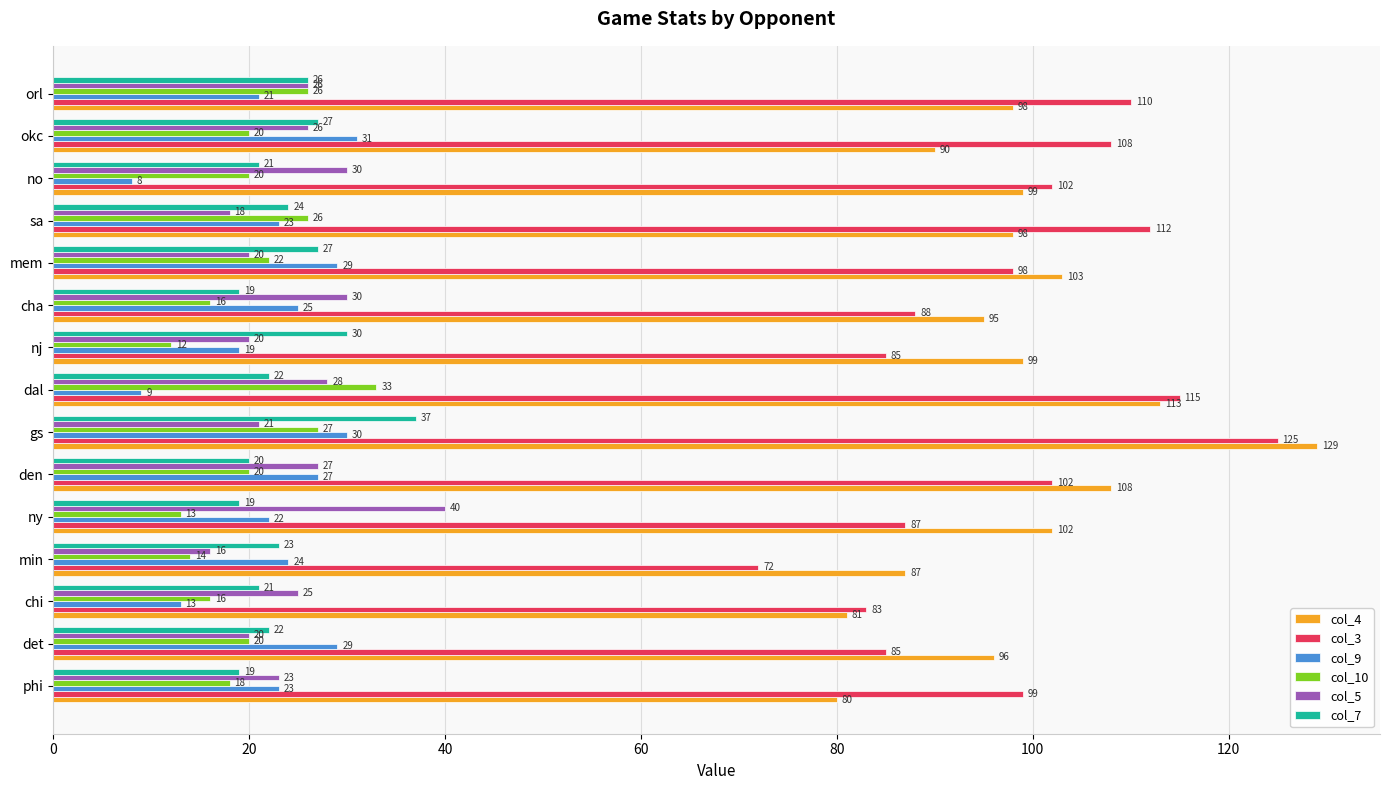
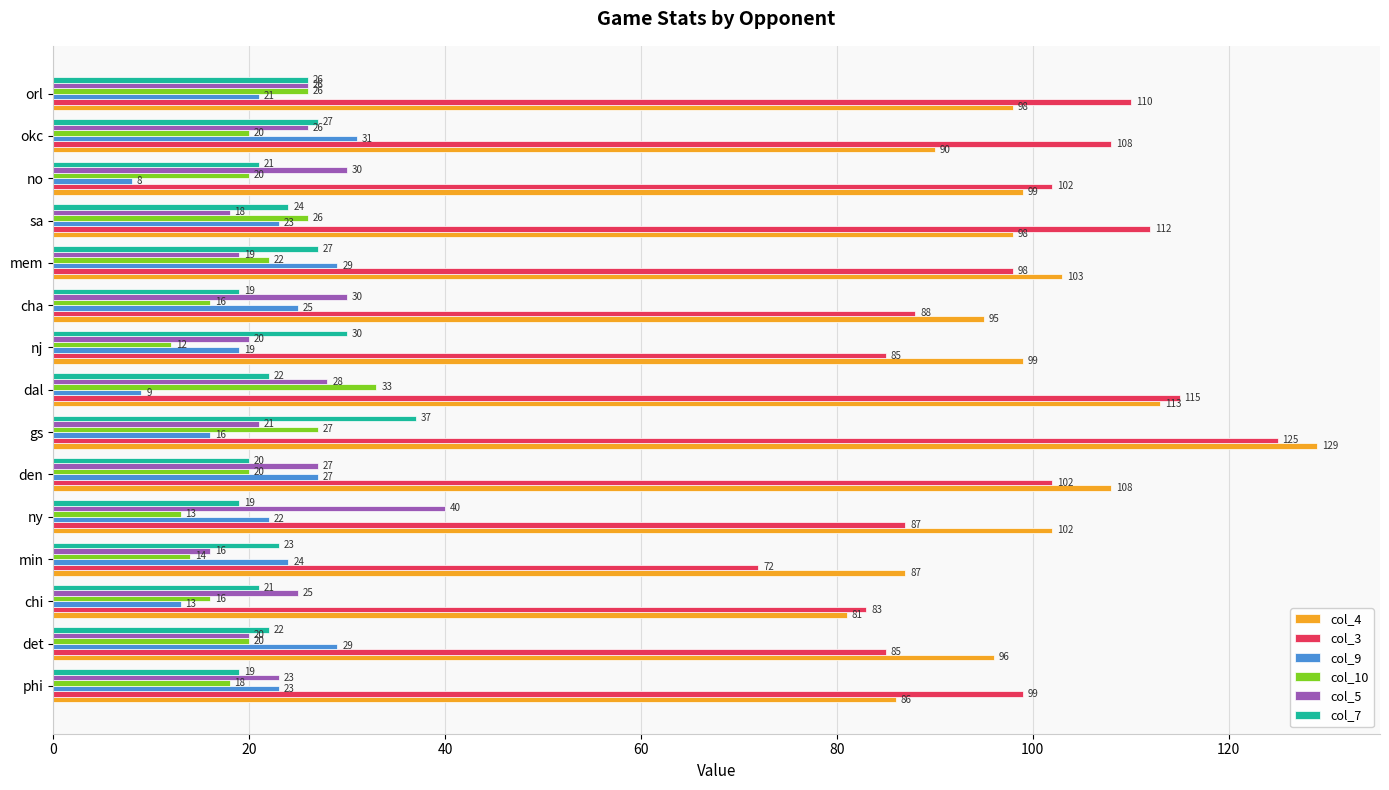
  {
    "col_4": {
      "orl": 98,
      "okc": 90,
      "no": 99,
      "sa": 98,
      "mem": 103,
      "cha": 95,
      "nj": 99,
      "dal": 113,
      "gs": 129,
      "den": 108,
      "ny": 102,
      "min": 87,
      "chi": 81,
      "det": 96,
-     "phi": 80
+     "phi": 86
    },
    "col_3": {
      "orl": 110,
      "okc": 108,
      "no": 102,
      "sa": 112,
      "mem": 98,
      "cha": 88,
      "nj": 85,
      "dal": 115,
      "gs": 125,
      "den": 102,
      "ny": 87,
      "min": 72,
      "chi": 83,
      "det": 85,
      "phi": 99
    },
    "col_9": {
      "orl": 21,
      "okc": 31,
      "no": 8,
      "sa": 23,
      "mem": 29,
      "cha": 25,
      "nj": 19,
      "dal": 9,
-     "gs": 30,
+     "gs": 16,
      "den": 27,
      "ny": 22,
      "min": 24,
      "chi": 13,
      "det": 29,
      "phi": 23
    },
    "col_10": {
      "okc": 20,
      "no": 20,
      "sa": 26,
      "mem": 22,
      "cha": 16,
      "nj": 12,
      "dal": 33,
      "gs": 27,
      "den": 20,
      "ny": 13,
      "min": 14,
      "chi": 16,
      "phi": 18
    },
    "col_5": {
      "okc": 26,
      "no": 30,
      "sa": 18,
-     "mem": 20,
+     "mem": 19,
      "cha": 30,
      "nj": 20,
      "dal": 28,
      "gs": 21,
      "den": 27,
      "ny": 40,
      "min": 16,
      "chi": 25,
      "phi": 23
    },
    "col_7": {
      "okc": 27,
      "no": 21,
      "sa": 24,
      "mem": 27,
      "cha": 19,
      "nj": 30,
      "dal": 22,
      "gs": 37,
      "den": 20,
      "ny": 19,
      "min": 23,
      "chi": 21,
      "det": 22,
      "phi": 19
    }
  }
